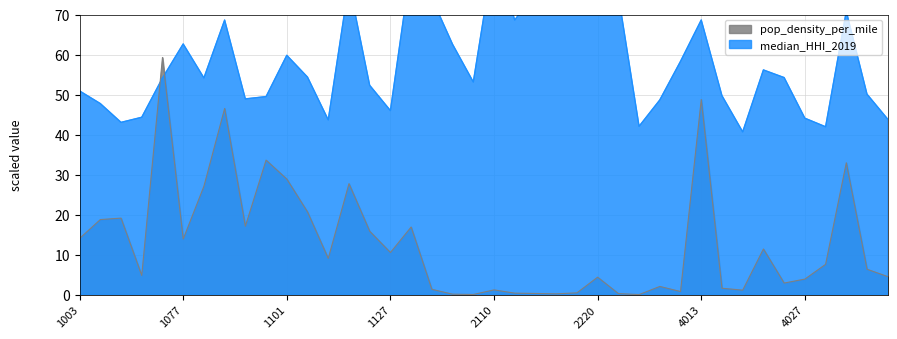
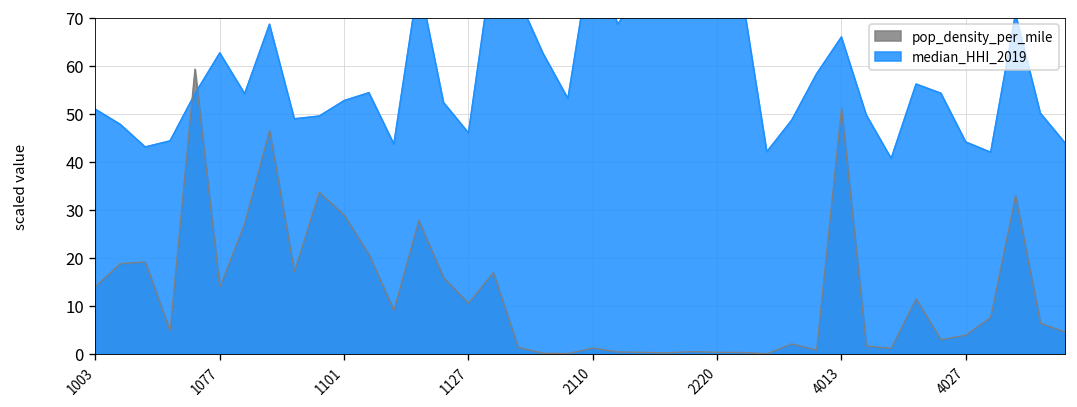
  {
    "pop_density_per_mile": {
      "1003": 14,
      "1077": 14,
      "1101": 29,
      "1127": 11,
      "2110": 1,
-     "2220": 4,
-     "4013": 49,
+     "2220": 0,
+     "4013": 51,
      "4027": 4
    },
    "median_HHI_2019": {
      "1003": 51,
      "1077": 63,
-     "1101": 60,
+     "1101": 53,
      "1127": 46,
-     "4013": 69,
+     "4013": 66,
      "4027": 44
    }
  }
